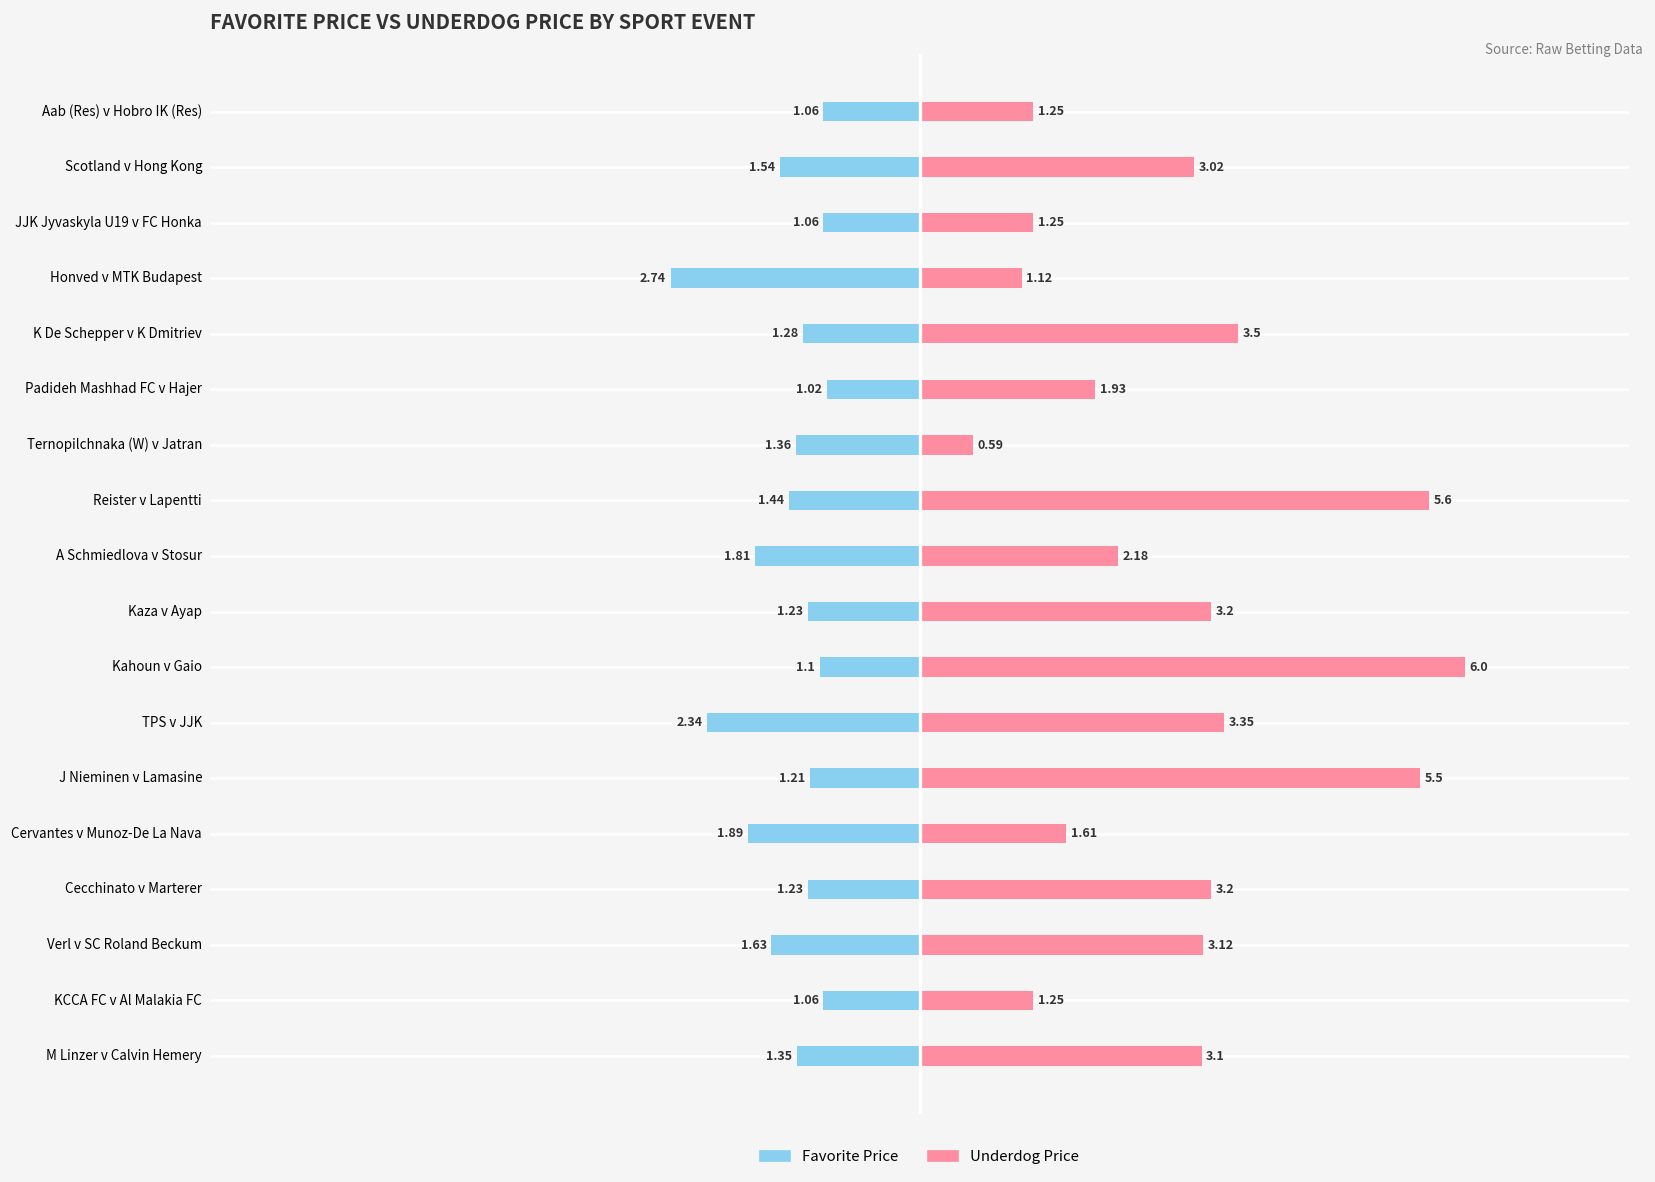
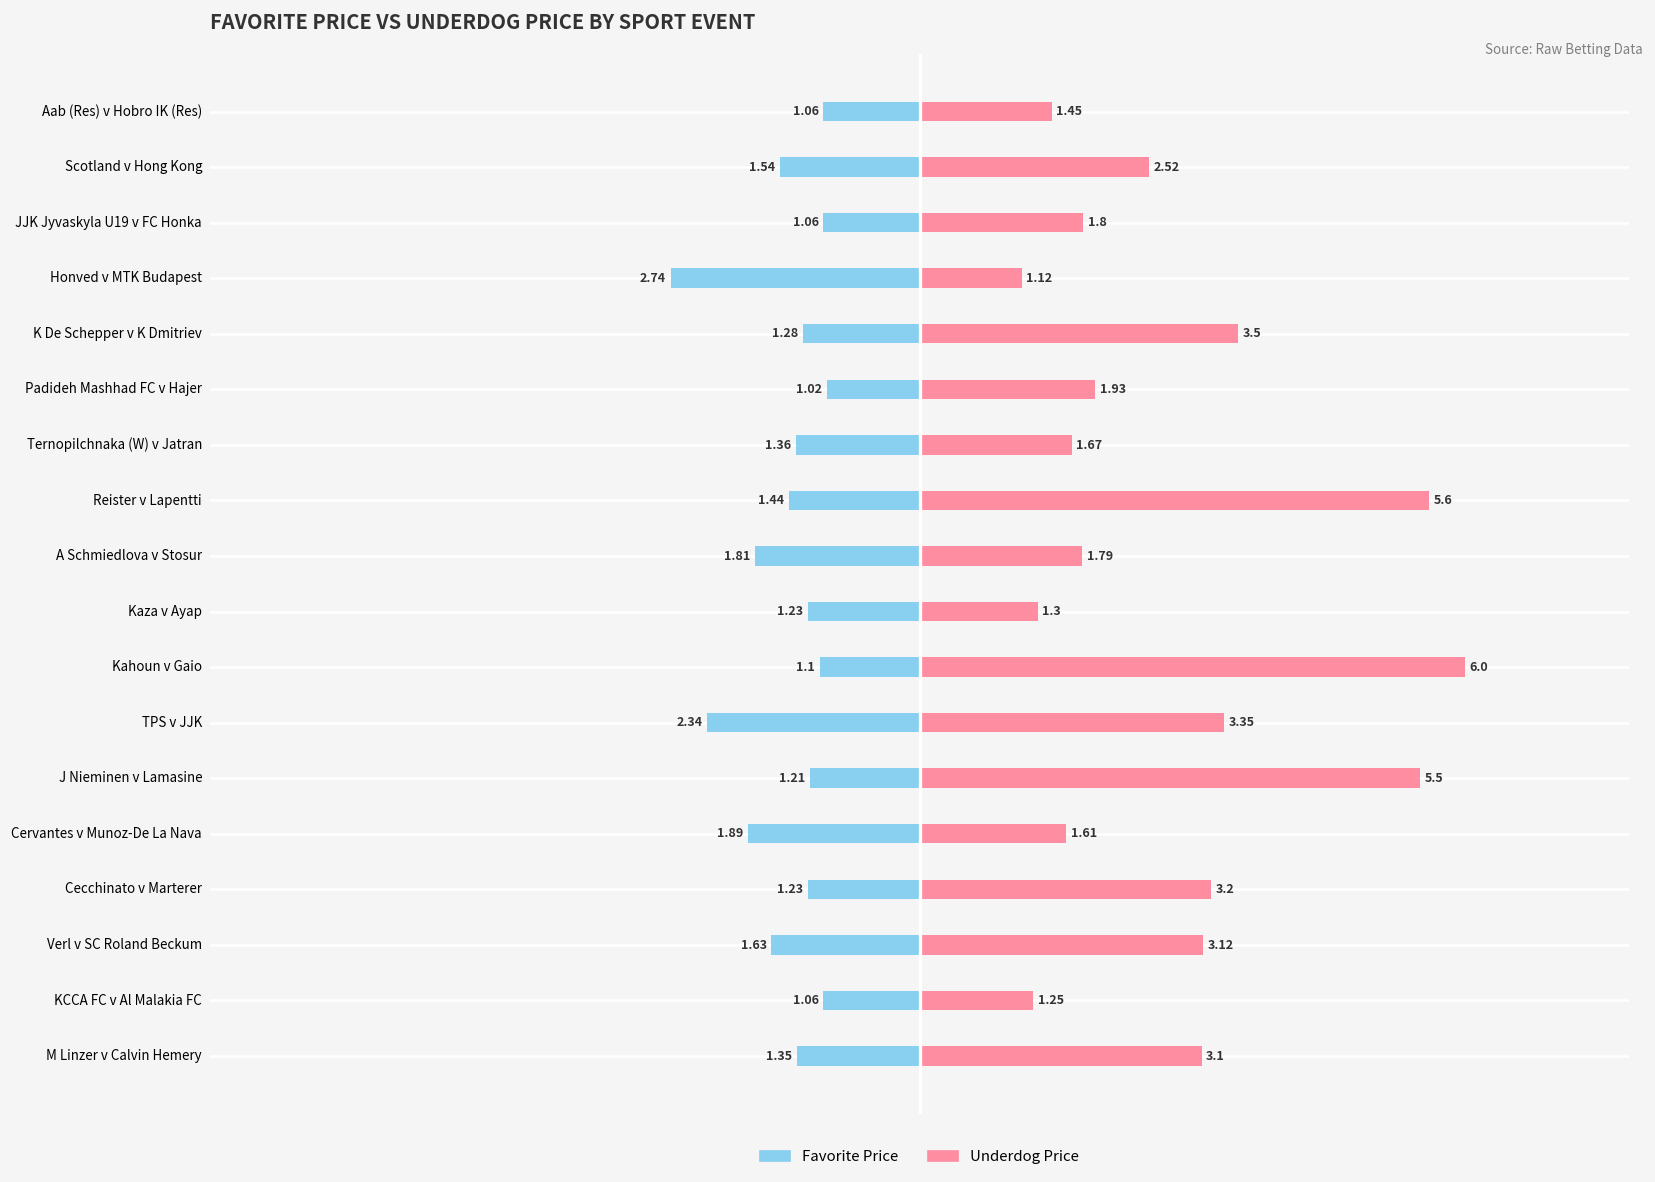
  {
    "Underdog Price": {
-     "Aab (Res) v Hobro IK (Res)": 1.25,
-     "Scotland v Hong Kong": 3.02,
-     "JJK Jyvaskyla U19 v FC Honka": 1.25,
+     "Aab (Res) v Hobro IK (Res)": 1.45,
+     "Scotland v Hong Kong": 2.52,
+     "JJK Jyvaskyla U19 v FC Honka": 1.8,
      "Honved v MTK Budapest": 1.12,
      "K De Schepper v K Dmitriev": 3.5,
      "Padideh Mashhad FC v Hajer": 1.93,
-     "Ternopilchnaka (W) v Jatran": 0.59,
+     "Ternopilchnaka (W) v Jatran": 1.67,
      "Reister v Lapentti": 5.6,
-     "A Schmiedlova v Stosur": 2.18,
-     "Kaza v Ayap": 3.2,
+     "A Schmiedlova v Stosur": 1.79,
+     "Kaza v Ayap": 1.3,
      "Kahoun v Gaio": 6.0,
      "TPS v JJK": 3.35,
      "J Nieminen v Lamasine": 5.5,
      "Cervantes v Munoz-De La Nava": 1.61,
      "Cecchinato v Marterer": 3.2,
      "Verl v SC Roland Beckum": 3.12,
      "KCCA FC v Al Malakia FC": 1.25,
      "M Linzer v Calvin Hemery": 3.1
    }
  }
